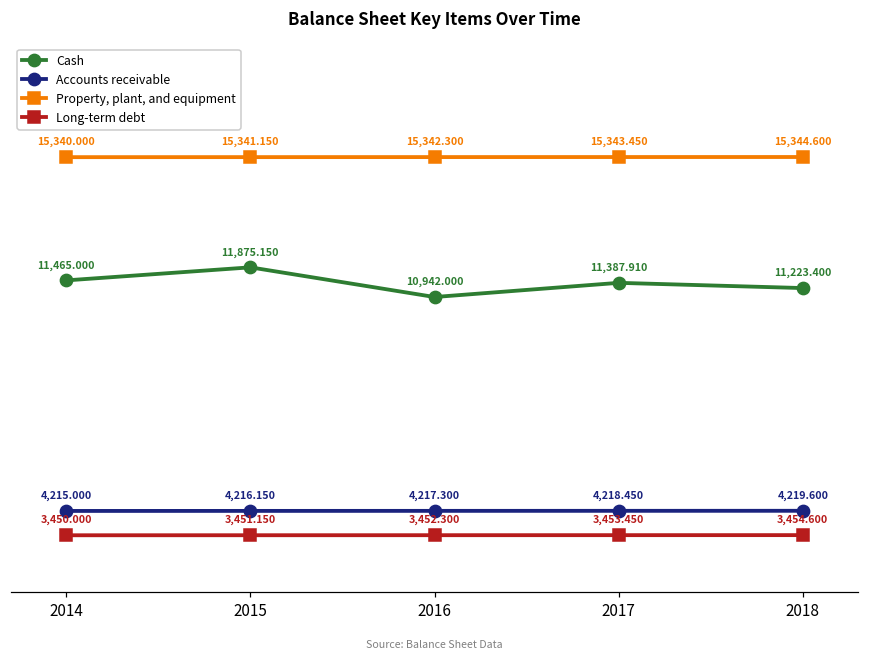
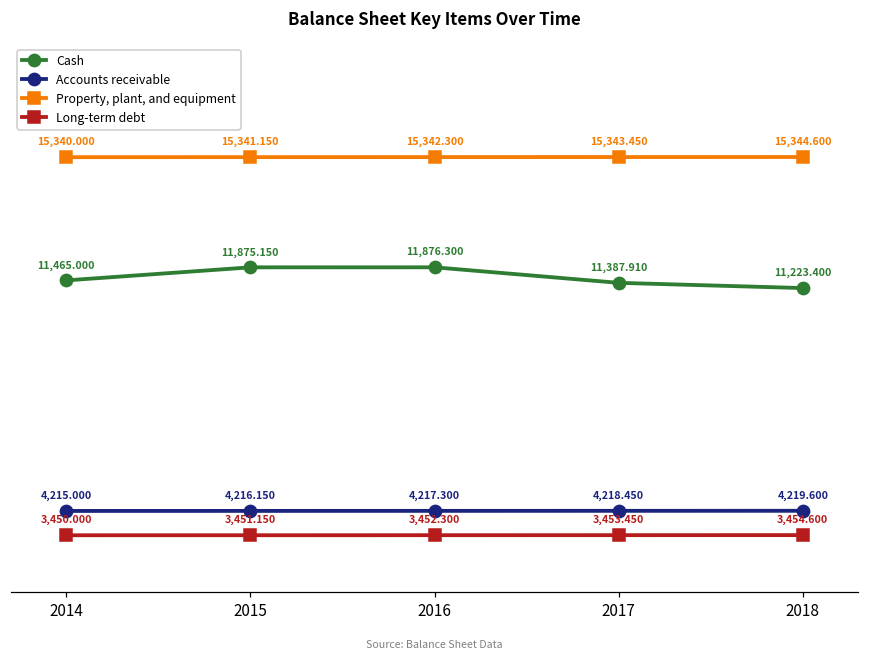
  {
    "Cash": {
      "2014": "11,465.000",
      "2015": "11,875.150",
-     "2016": "10,942.000",
+     "2016": "11,876.300",
      "2017": "11,387.910",
      "2018": "11,223.400"
    },
    "Accounts receivable": {
      "2014": "4,215.000",
      "2015": "4,216.150",
      "2016": "4,217.300",
      "2017": "4,218.450",
      "2018": "4,219.600"
    },
    "Property, plant, and equipment": {
      "2014": "15,340.000",
      "2015": "15,341.150",
      "2016": "15,342.300",
      "2017": "15,343.450",
      "2018": "15,344.600"
    },
    "Long-term debt": {
      "2014": "3,450.000",
      "2015": "3,451.150",
      "2016": "3,452.300",
      "2017": "3,453.450",
      "2018": "3,454.600"
    }
  }
